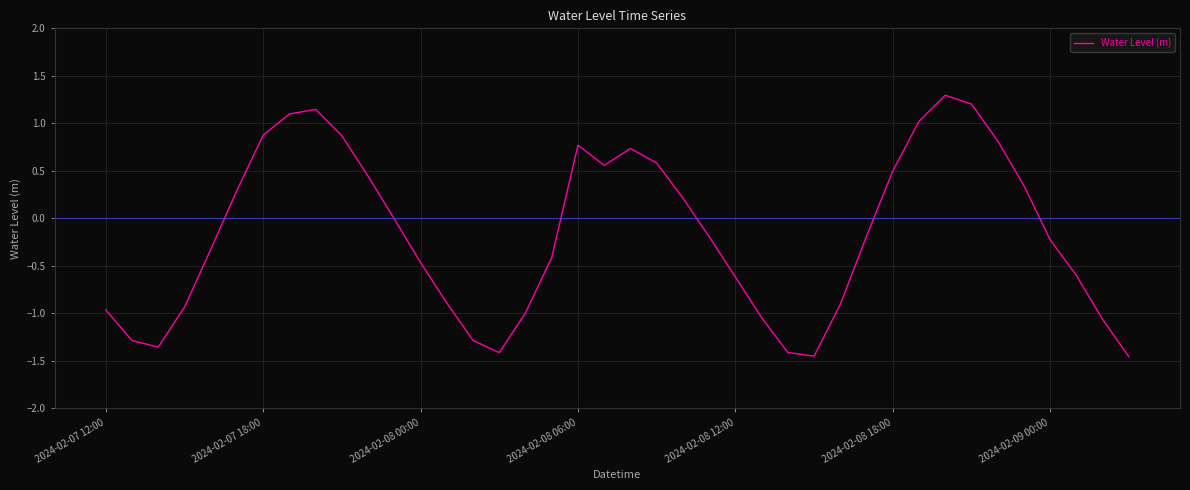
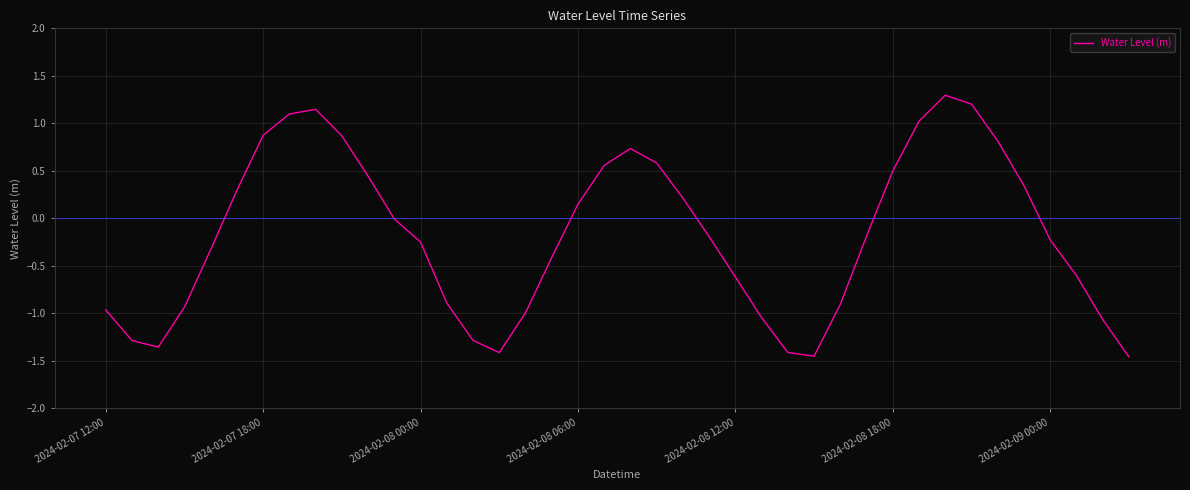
  {
    "2024-02-07 12:00": -1.0,
    "2024-02-07 18:00": 0.9,
-   "2024-02-08 00:00": -0.5,
-   "2024-02-08 06:00": 0.8,
+   "2024-02-08 00:00": -0.3,
+   "2024-02-08 06:00": 0.1,
    "2024-02-08 12:00": -0.6,
    "2024-02-08 18:00": 0.5,
    "2024-02-09 00:00": -0.2
  }
